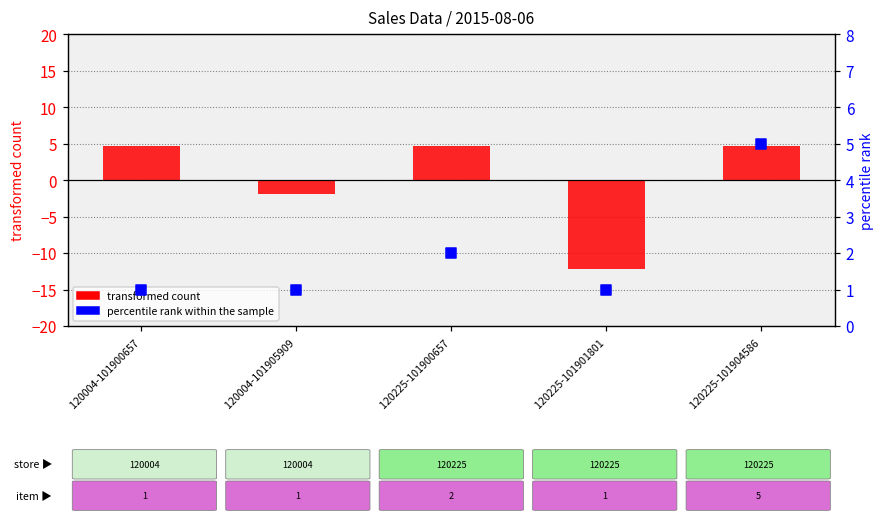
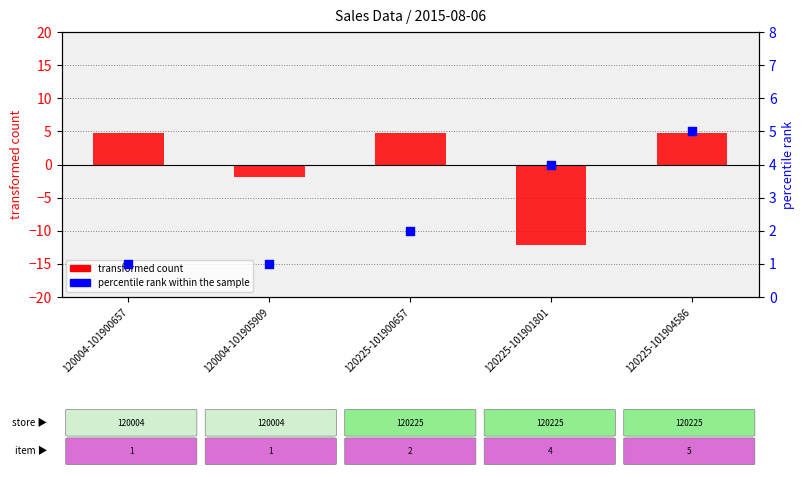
  {
    "percentile rank within the sample": {
-     "120225-101901801": 1
+     "120225-101901801": 4
    }
  }
